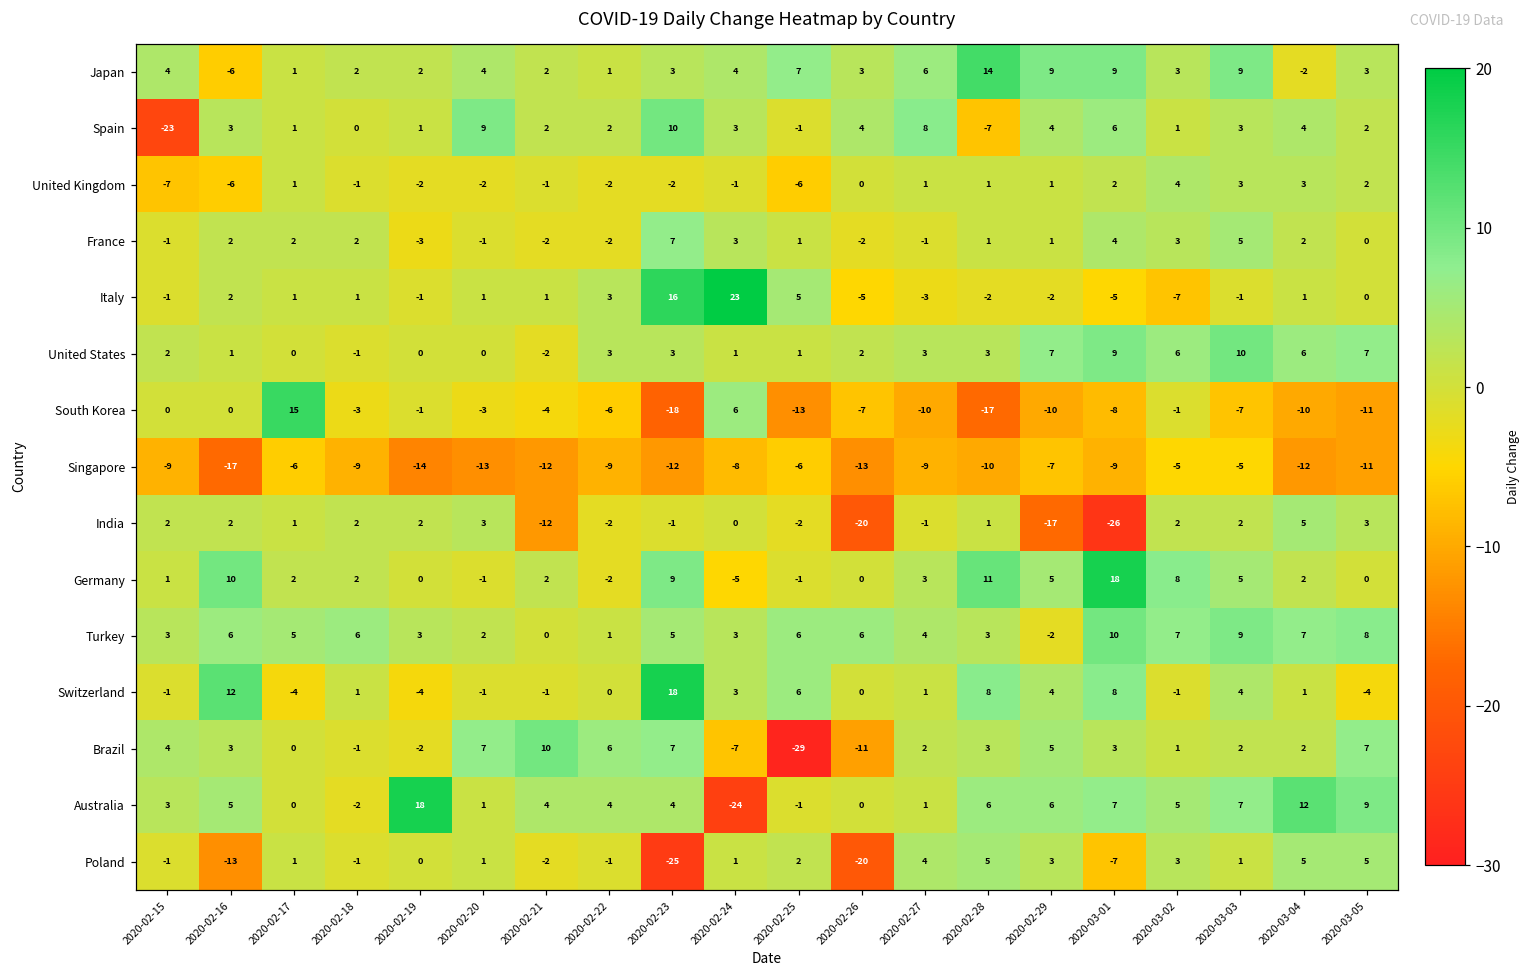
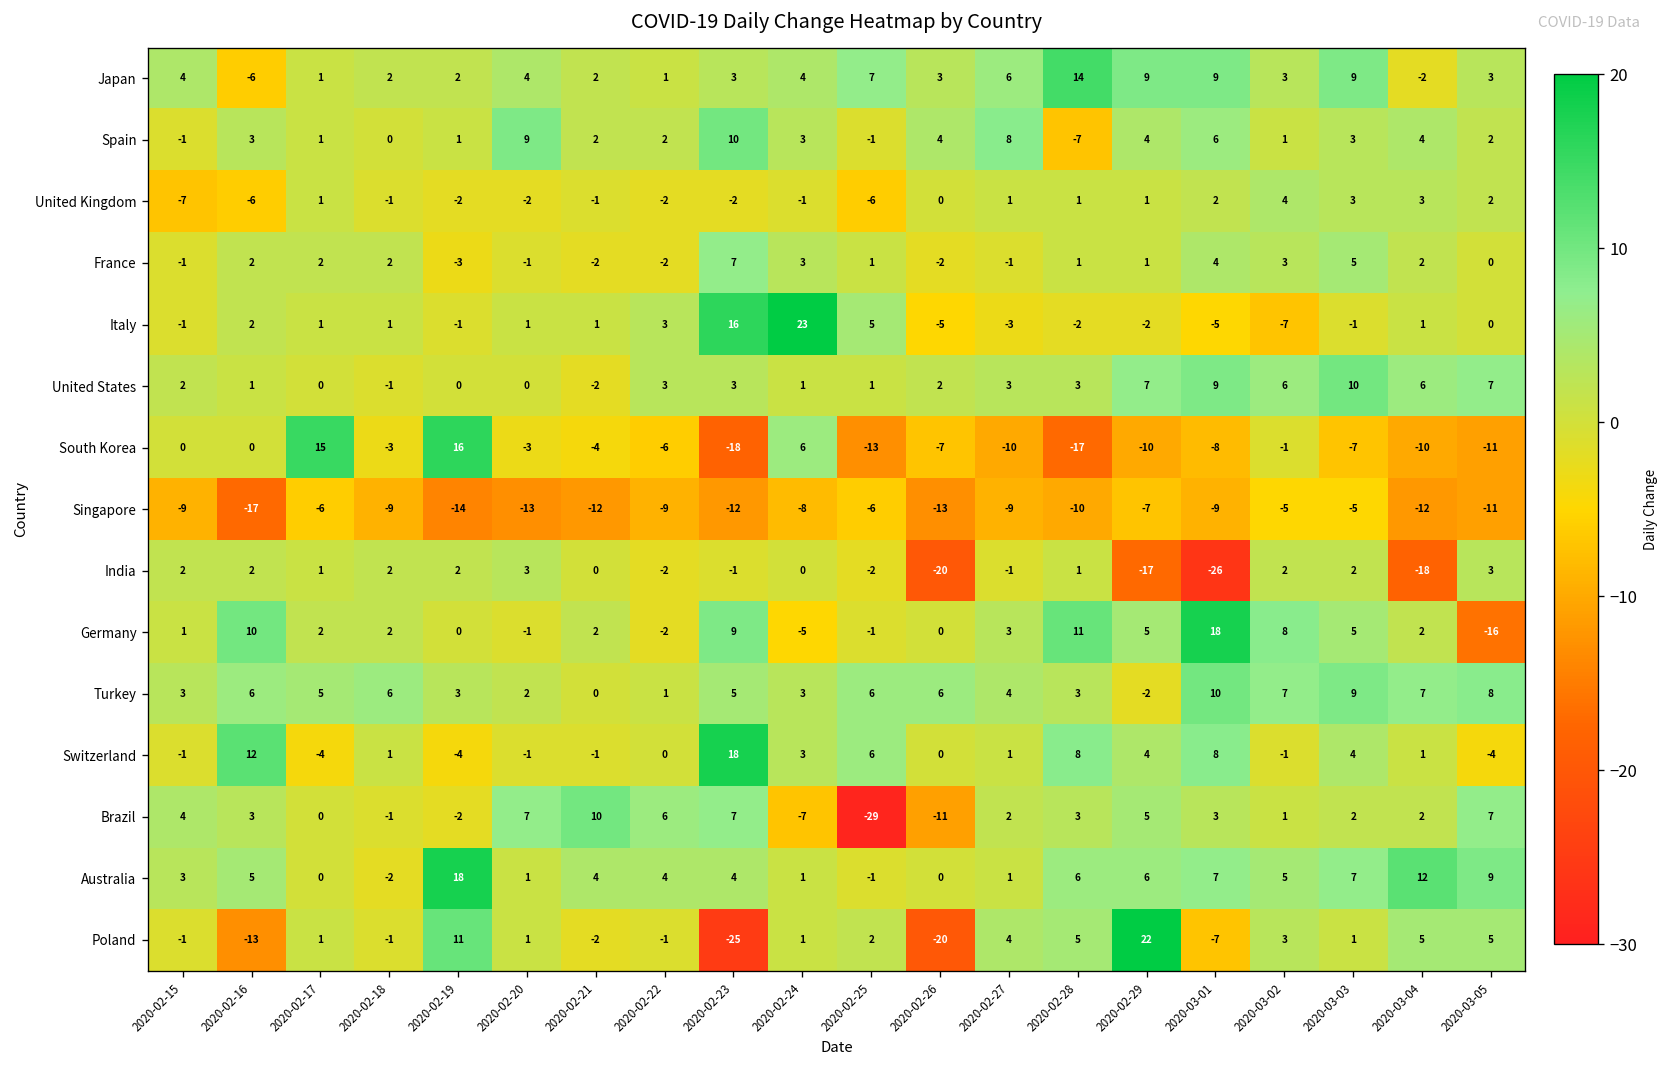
  {
    "Spain": {
-     "2020-02-15": -23,
+     "2020-02-15": -1,
      "2020-02-16": 3,
      "2020-02-17": 1,
      "2020-02-18": 0,
      "2020-02-19": 1,
      "2020-02-20": 9,
      "2020-02-21": 2,
      "2020-02-22": 2,
      "2020-02-23": 10,
      "2020-02-24": 3,
      "2020-02-25": -1,
      "2020-02-26": 4,
      "2020-02-27": 8,
      "2020-02-28": -7,
      "2020-02-29": 4,
      "2020-03-01": 6,
      "2020-03-02": 1,
      "2020-03-03": 3,
      "2020-03-04": 4,
      "2020-03-05": 2
    },
    "South Korea": {
      "2020-02-15": 0,
      "2020-02-16": 0,
      "2020-02-17": 15,
      "2020-02-18": -3,
-     "2020-02-19": -1,
+     "2020-02-19": 16,
      "2020-02-20": -3,
      "2020-02-21": -4,
      "2020-02-22": -6,
      "2020-02-23": -18,
      "2020-02-24": 6,
      "2020-02-25": -13,
      "2020-02-26": -7,
      "2020-02-27": -10,
      "2020-02-28": -17,
      "2020-02-29": -10,
      "2020-03-01": -8,
      "2020-03-02": -1,
      "2020-03-03": -7,
      "2020-03-04": -10,
      "2020-03-05": -11
    },
    "India": {
      "2020-02-15": 2,
      "2020-02-16": 2,
      "2020-02-17": 1,
      "2020-02-18": 2,
      "2020-02-19": 2,
      "2020-02-20": 3,
-     "2020-02-21": -12,
+     "2020-02-21": 0,
      "2020-02-22": -2,
      "2020-02-23": -1,
      "2020-02-24": 0,
      "2020-02-25": -2,
      "2020-02-26": -20,
      "2020-02-27": -1,
      "2020-02-28": 1,
      "2020-02-29": -17,
      "2020-03-01": -26,
      "2020-03-02": 2,
      "2020-03-03": 2,
-     "2020-03-04": 5,
+     "2020-03-04": -18,
      "2020-03-05": 3
    },
    "Germany": {
      "2020-02-15": 1,
      "2020-02-16": 10,
      "2020-02-17": 2,
      "2020-02-18": 2,
      "2020-02-19": 0,
      "2020-02-20": -1,
      "2020-02-21": 2,
      "2020-02-22": -2,
      "2020-02-23": 9,
      "2020-02-24": -5,
      "2020-02-25": -1,
      "2020-02-26": 0,
      "2020-02-27": 3,
      "2020-02-28": 11,
      "2020-02-29": 5,
      "2020-03-01": 18,
      "2020-03-02": 8,
      "2020-03-03": 5,
      "2020-03-04": 2,
-     "2020-03-05": 0
+     "2020-03-05": -16
    },
    "Australia": {
      "2020-02-15": 3,
      "2020-02-16": 5,
      "2020-02-17": 0,
      "2020-02-18": -2,
      "2020-02-19": 18,
      "2020-02-20": 1,
      "2020-02-21": 4,
      "2020-02-22": 4,
      "2020-02-23": 4,
-     "2020-02-24": -24,
+     "2020-02-24": 1,
      "2020-02-25": -1,
      "2020-02-26": 0,
      "2020-02-27": 1,
      "2020-02-28": 6,
      "2020-02-29": 6,
      "2020-03-01": 7,
      "2020-03-02": 5,
      "2020-03-03": 7,
      "2020-03-04": 12,
      "2020-03-05": 9
    },
    "Poland": {
      "2020-02-15": -1,
      "2020-02-16": -13,
      "2020-02-17": 1,
      "2020-02-18": -1,
-     "2020-02-19": 0,
+     "2020-02-19": 11,
      "2020-02-20": 1,
      "2020-02-21": -2,
      "2020-02-22": -1,
      "2020-02-23": -25,
      "2020-02-24": 1,
      "2020-02-25": 2,
      "2020-02-26": -20,
      "2020-02-27": 4,
      "2020-02-28": 5,
-     "2020-02-29": 3,
+     "2020-02-29": 22,
      "2020-03-01": -7,
      "2020-03-02": 3,
      "2020-03-03": 1,
      "2020-03-04": 5,
      "2020-03-05": 5
    }
  }
